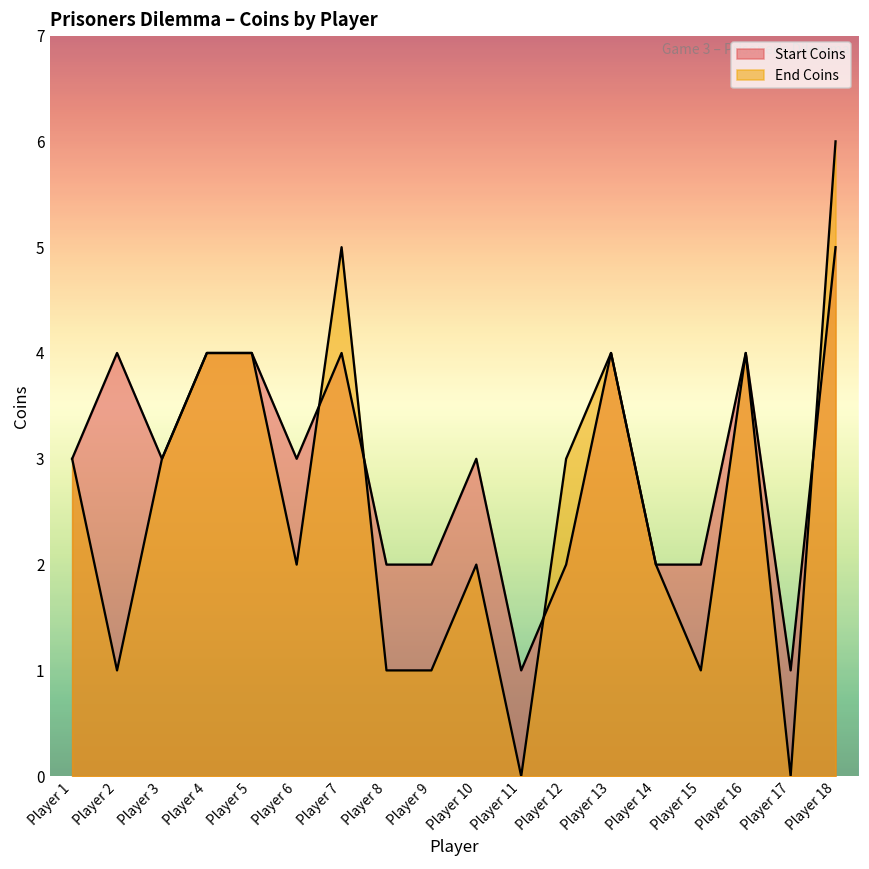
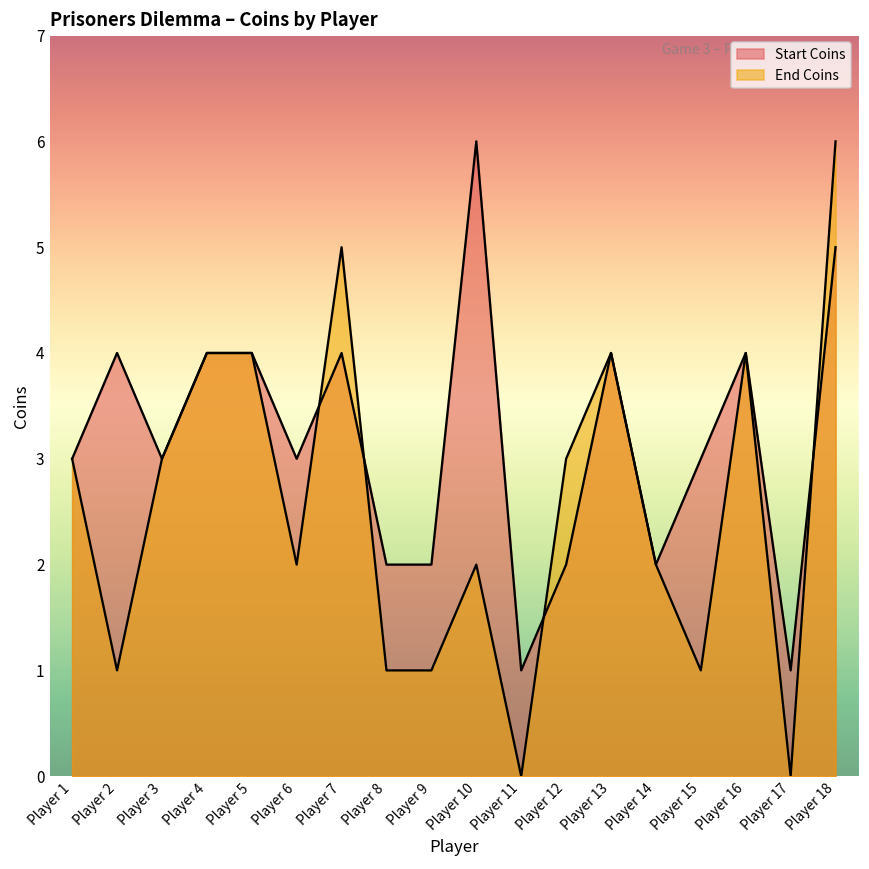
  {
    "Start Coins": {
      "Player 2": 4,
      "Player 6": 3,
      "Player 7": 4,
      "Player 8": 2,
      "Player 9": 2,
-     "Player 10": 3,
+     "Player 10": 6,
      "Player 11": 1,
      "Player 12": 2,
-     "Player 15": 2,
+     "Player 15": 3,
      "Player 17": 1,
      "Player 18": 5
    },
    "End Coins": {
      "Player 2": 1,
      "Player 6": 2,
      "Player 7": 5,
      "Player 8": 1,
      "Player 9": 1,
      "Player 10": 2,
      "Player 11": 0,
      "Player 12": 3,
      "Player 15": 1,
      "Player 17": 0,
      "Player 18": 6
    }
  }
